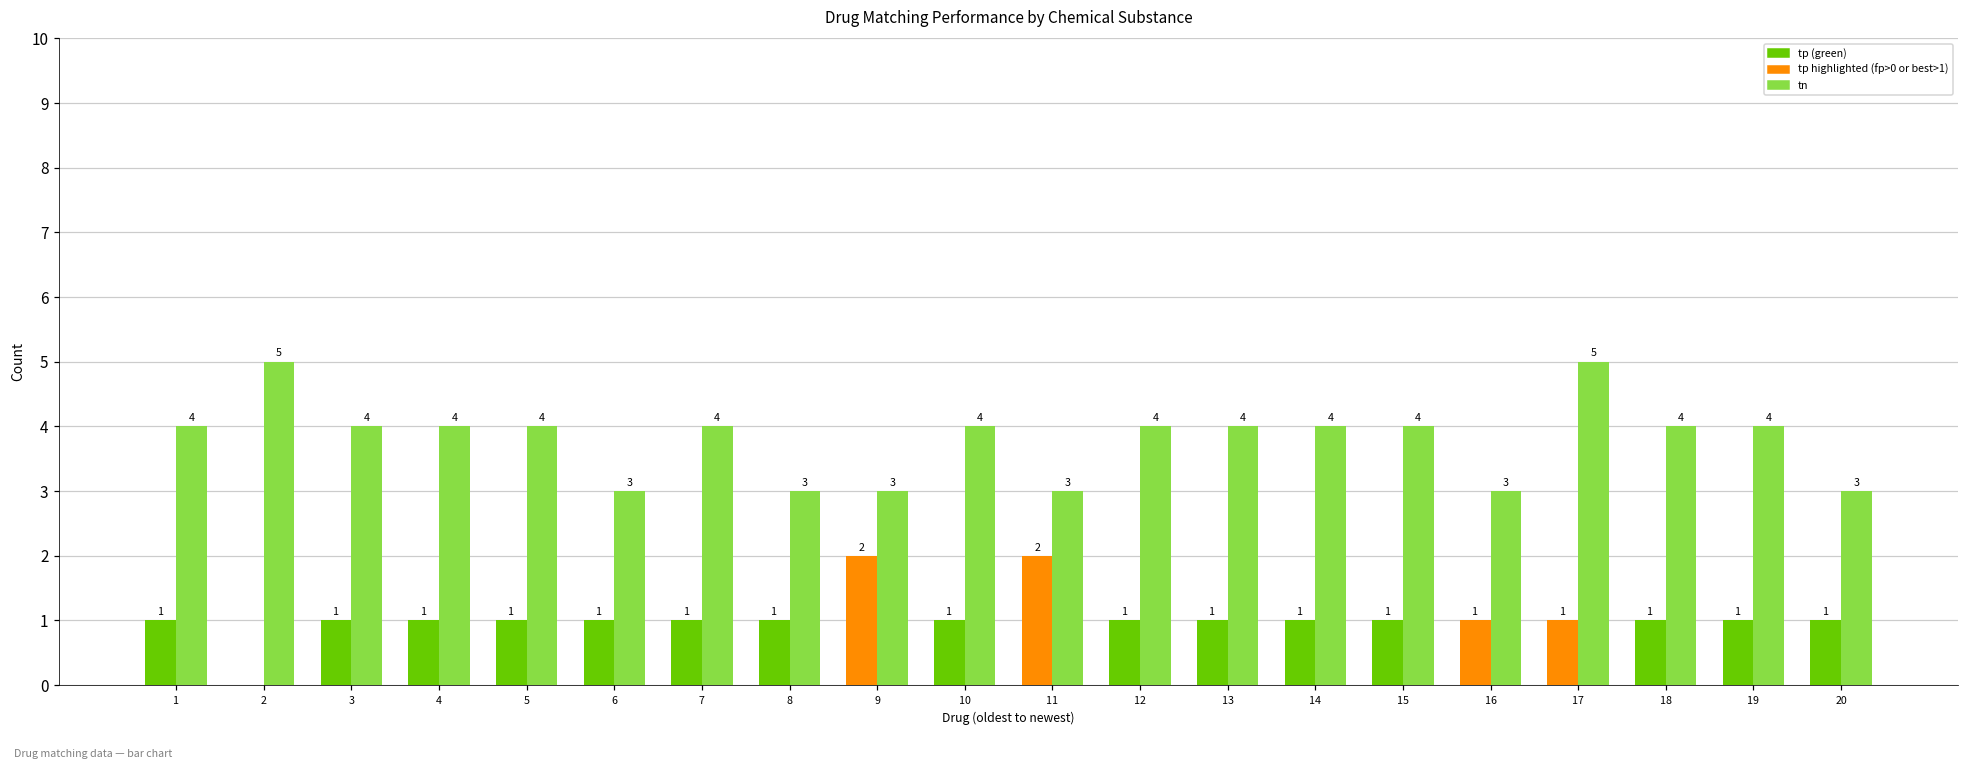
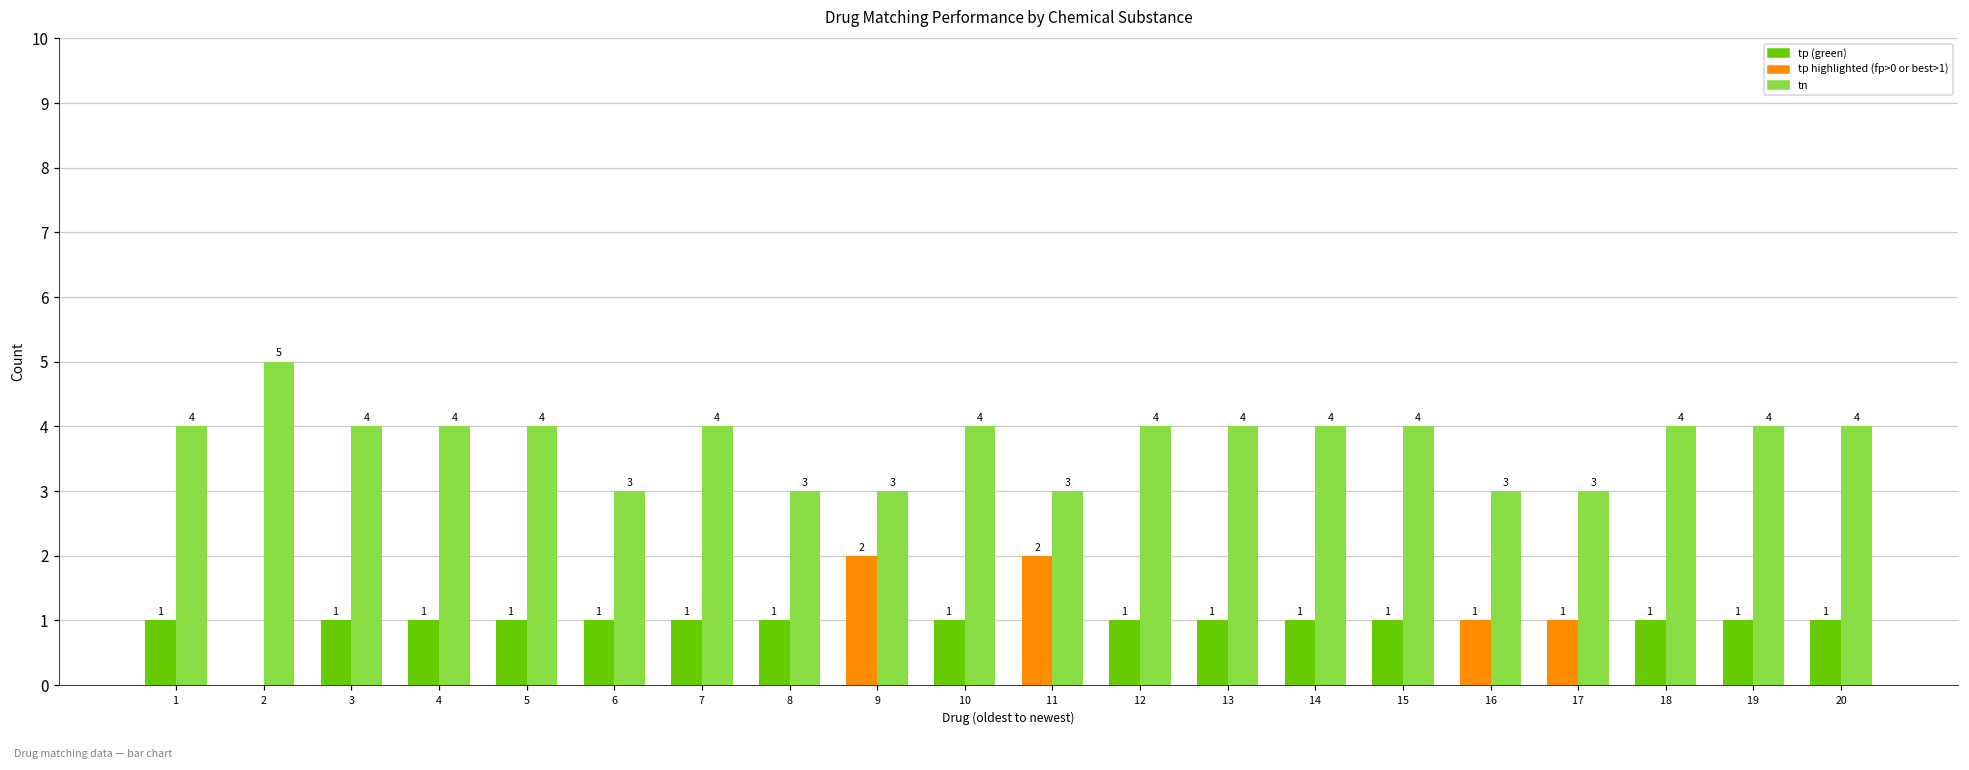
  {
    "tn": {
      "1": 4,
      "2": 5,
      "3": 4,
      "4": 4,
      "5": 4,
      "6": 3,
      "7": 4,
      "8": 3,
      "9": 3,
      "10": 4,
      "11": 3,
      "12": 4,
      "13": 4,
      "14": 4,
      "15": 4,
      "16": 3,
-     "17": 5,
+     "17": 3,
      "18": 4,
      "19": 4,
-     "20": 3
+     "20": 4
    }
  }
